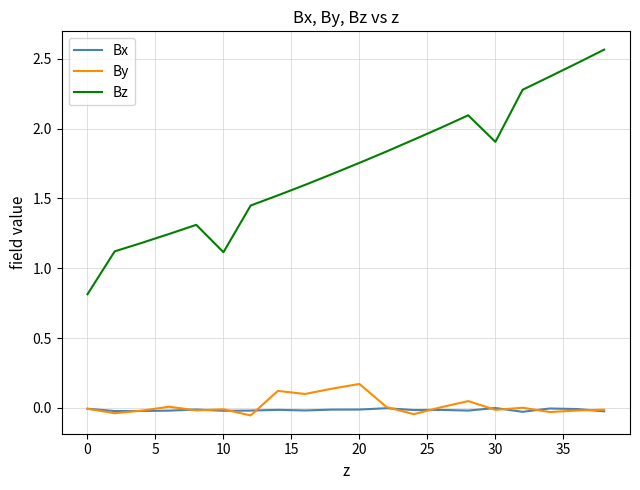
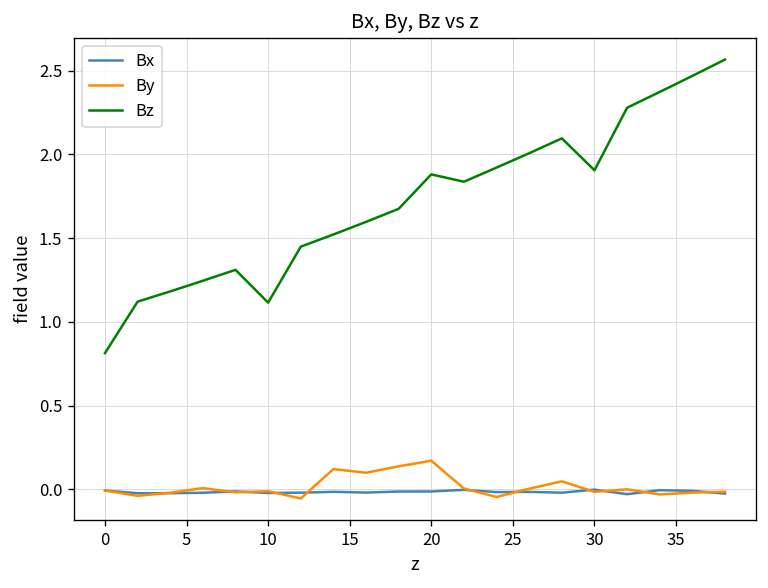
  {
    "Bx": {
      "20": -0.01
    },
    "By": {
      "20": 0.17
    },
    "Bz": {
      "0": 0.81,
      "10": 1.11,
-     "20": 1.75,
+     "20": 1.88,
      "30": 1.91
    }
  }
